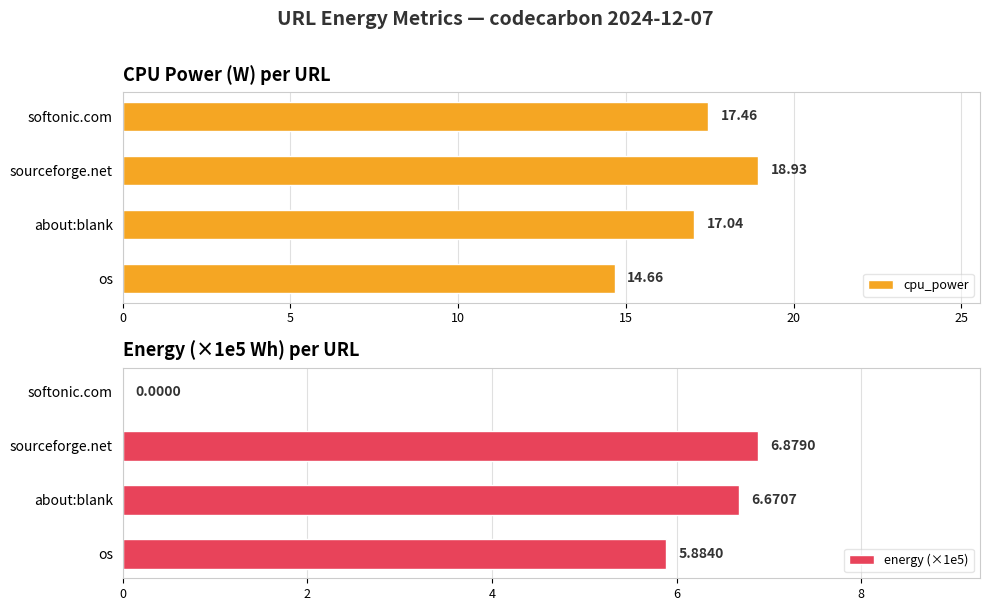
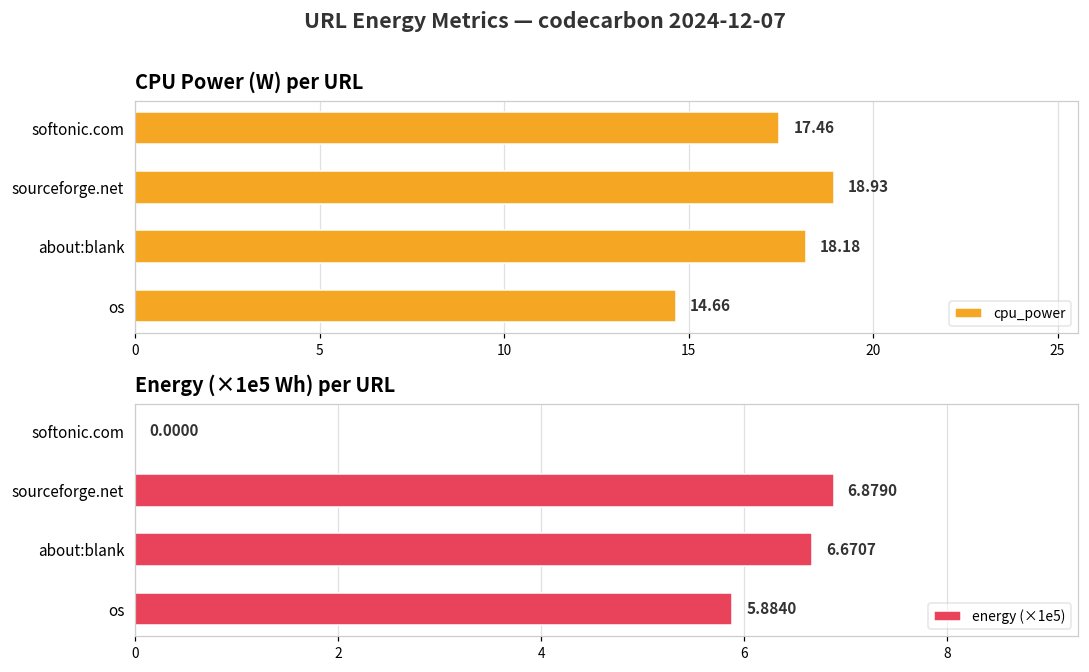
  {
    "CPU Power (W) per URL": {
      "softonic.com": 17.46,
      "sourceforge.net": 18.93,
-     "about:blank": 17.04,
+     "about:blank": 18.18,
      "os": 14.66
    },
    "Energy (×1e5 Wh) per URL": {
      "softonic.com": 0.0000,
      "sourceforge.net": 6.8790,
      "about:blank": 6.6707,
      "os": 5.8840
    }
  }
